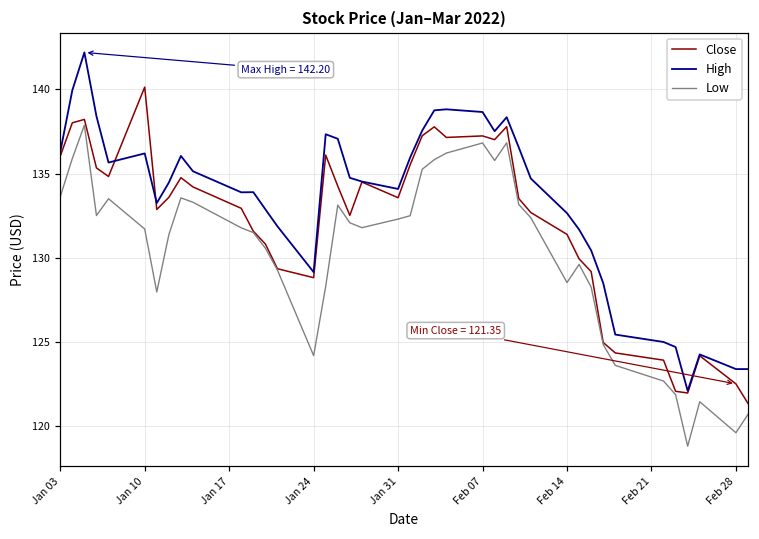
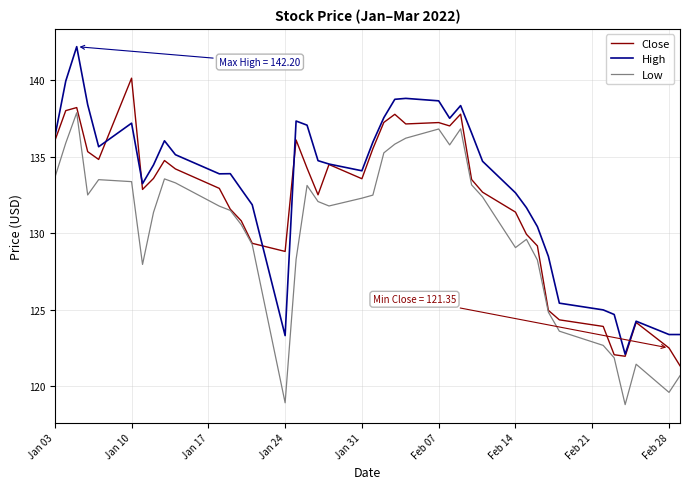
  {
    "Close": {
      "Jan 03": 136.0,
      "Jan 10": 140.1,
      "Jan 24": 128.8,
      "Jan 31": 133.6,
      "Feb 07": 137.2,
      "Feb 14": 131.4,
      "Feb 28": 122.5
    },
    "High": {
      "Jan 03": 136.3,
-     "Jan 10": 136.2,
-     "Jan 24": 129.2,
+     "Jan 10": 137.2,
+     "Jan 24": 123.3,
      "Jan 31": 134.1,
      "Feb 07": 138.7,
      "Feb 14": 132.7,
      "Feb 28": 123.4
    },
    "Low": {
      "Jan 03": 133.6,
-     "Jan 10": 131.7,
-     "Jan 24": 124.2,
+     "Jan 10": 133.4,
+     "Jan 24": 118.9,
      "Jan 31": 132.3,
      "Feb 07": 136.8,
-     "Feb 14": 128.5,
+     "Feb 14": 129.1,
      "Feb 28": 119.6
    }
  }
